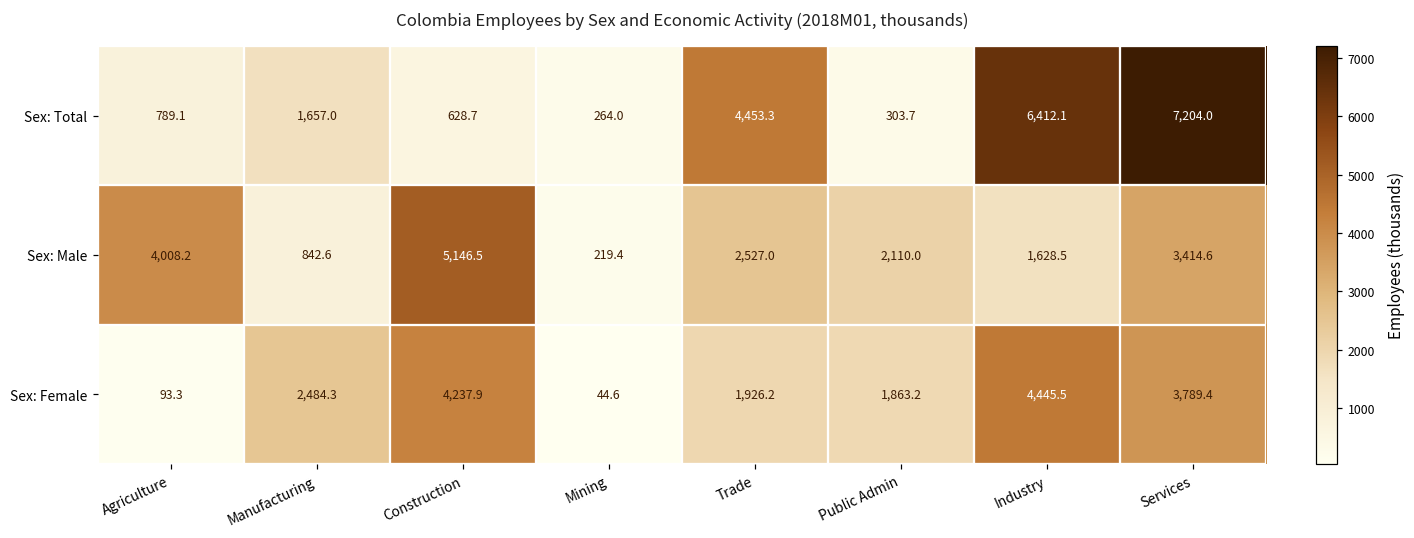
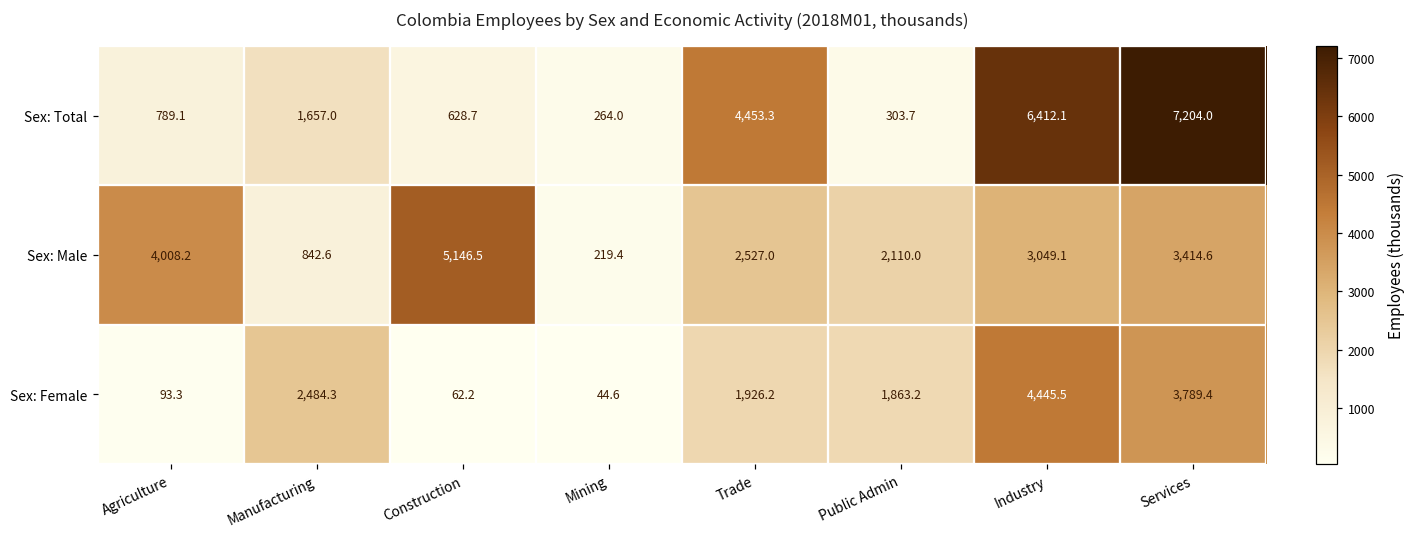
  {
    "Sex: Total": {
      "Agriculture": "789.1",
      "Manufacturing": "1,657.0",
      "Construction": "628.7",
      "Mining": "264.0",
      "Trade": "4,453.3",
      "Public Admin": "303.7",
      "Industry": "6,412.1",
      "Services": "7,204.0"
    },
    "Sex: Male": {
      "Agriculture": "4,008.2",
      "Manufacturing": "842.6",
      "Construction": "5,146.5",
      "Mining": "219.4",
      "Trade": "2,527.0",
      "Public Admin": "2,110.0",
-     "Industry": "1,628.5",
+     "Industry": "3,049.1",
      "Services": "3,414.6"
    },
    "Sex: Female": {
      "Agriculture": "93.3",
      "Manufacturing": "2,484.3",
-     "Construction": "4,237.9",
+     "Construction": "62.2",
      "Mining": "44.6",
      "Trade": "1,926.2",
      "Public Admin": "1,863.2",
      "Industry": "4,445.5",
      "Services": "3,789.4"
    }
  }
